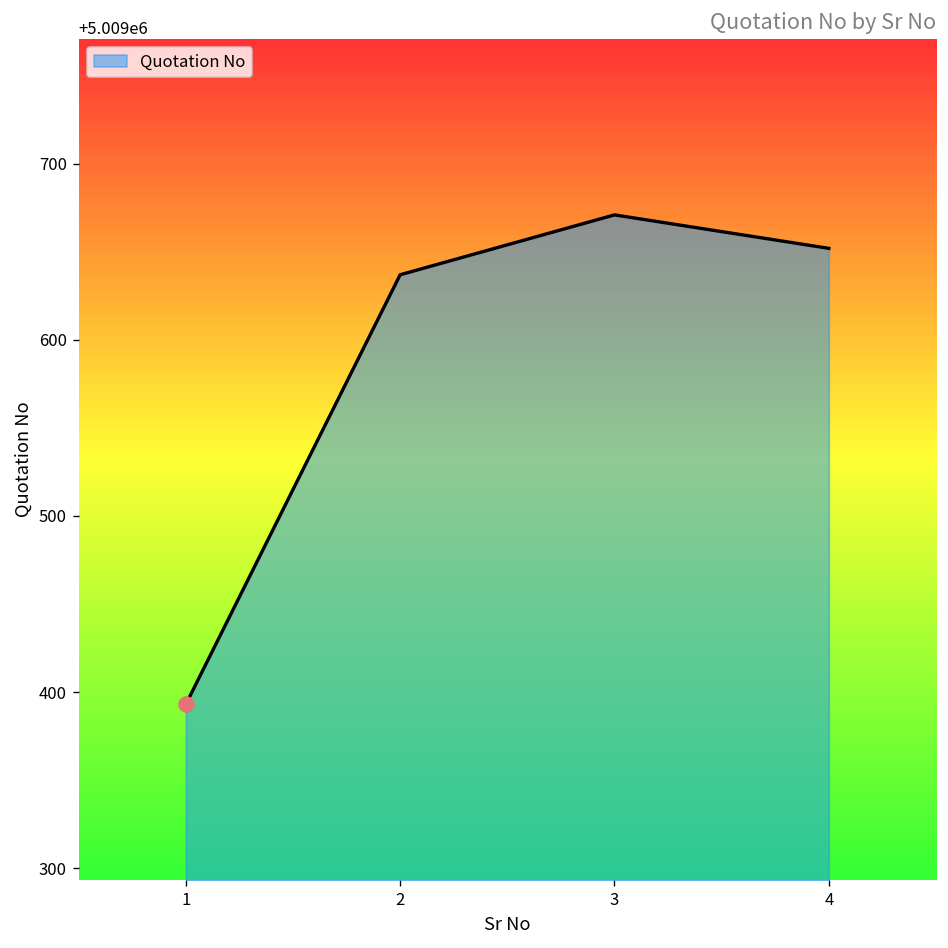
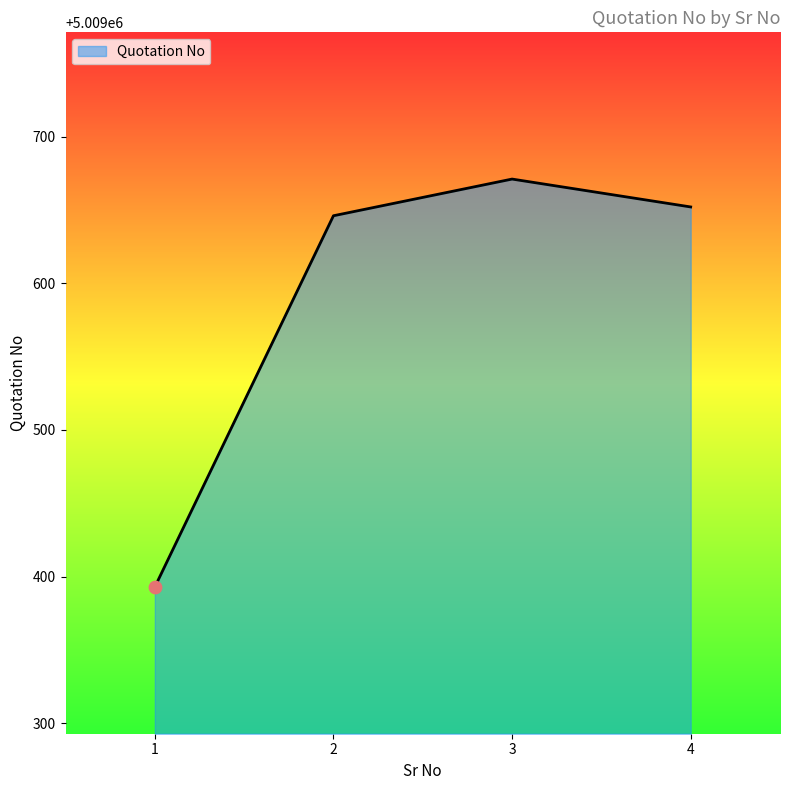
  {
    "Quotation No": {
-     "2": 5009637,
+     "2": 5009646,
      "3": 5009671,
      "4": 5009652
    }
  }
